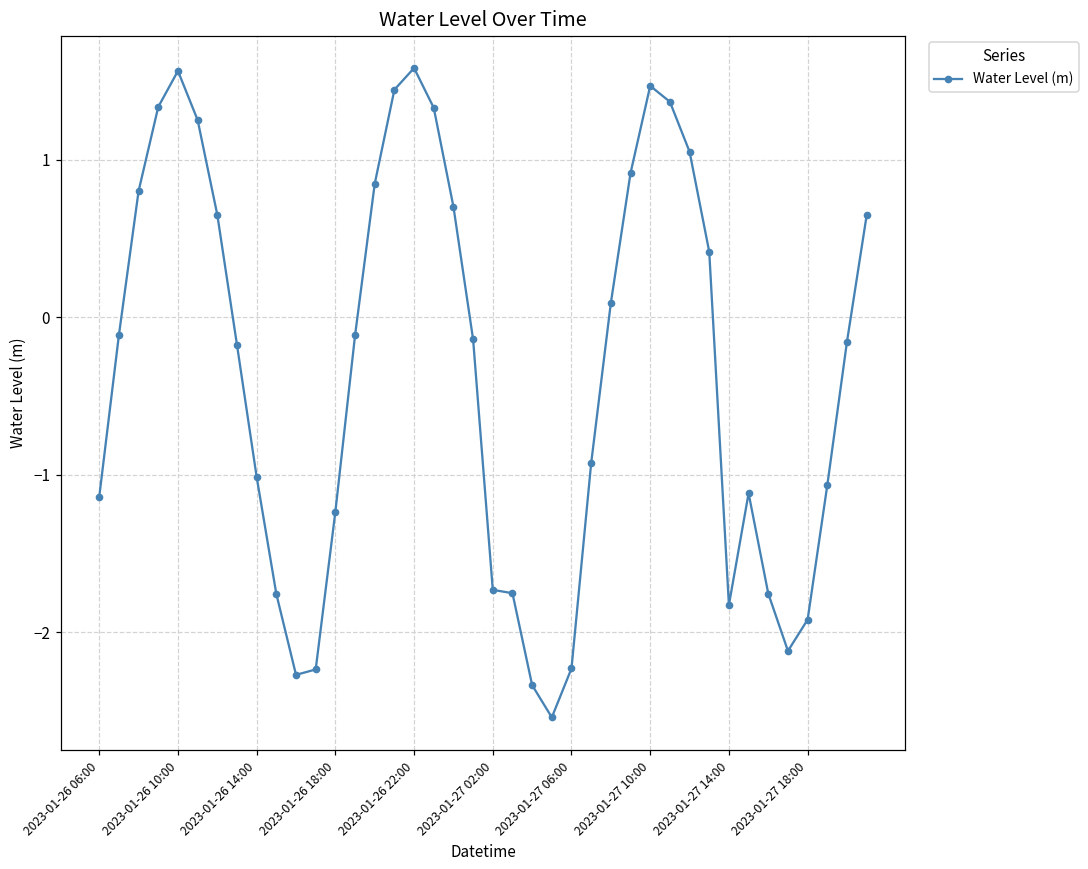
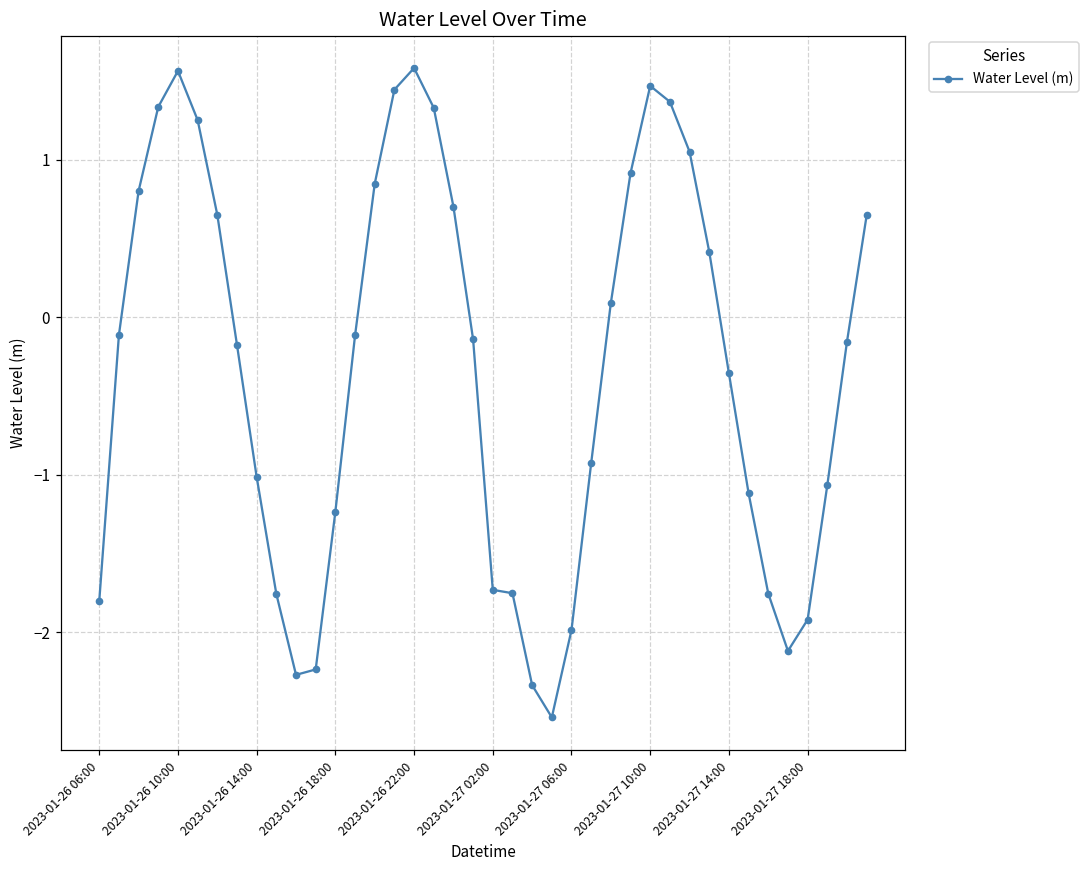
  {
-   "2023-01-26 06:00": -1.14,
+   "2023-01-26 06:00": -1.80,
    "2023-01-26 10:00": 1.56,
    "2023-01-26 14:00": -1.01,
    "2023-01-26 18:00": -1.24,
    "2023-01-26 22:00": 1.58,
    "2023-01-27 02:00": -1.73,
-   "2023-01-27 06:00": -2.23,
+   "2023-01-27 06:00": -1.99,
    "2023-01-27 10:00": 1.47,
-   "2023-01-27 14:00": -1.83,
+   "2023-01-27 14:00": -0.36,
    "2023-01-27 18:00": -1.92
  }
